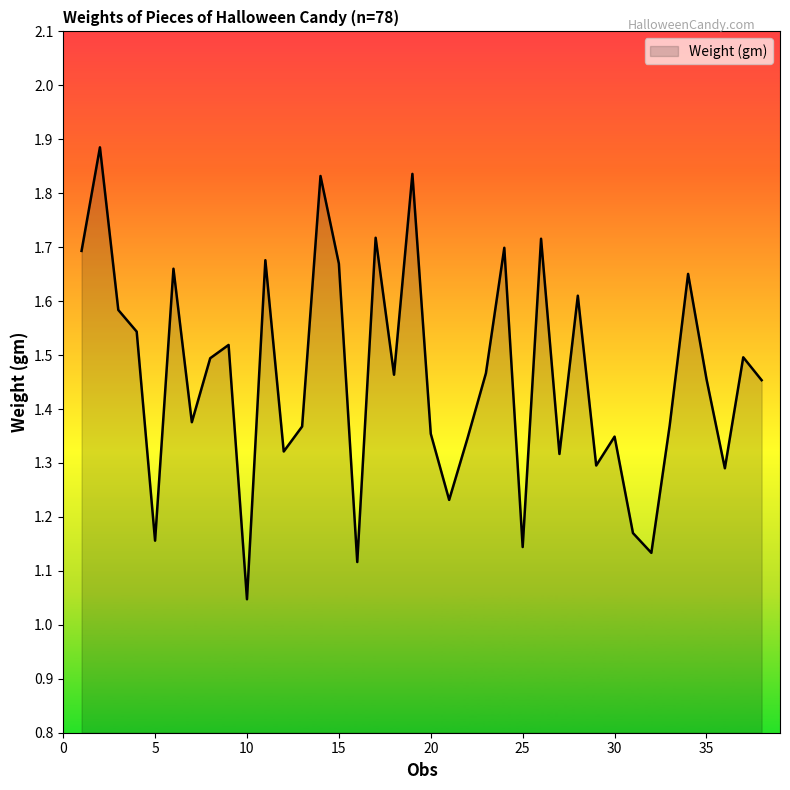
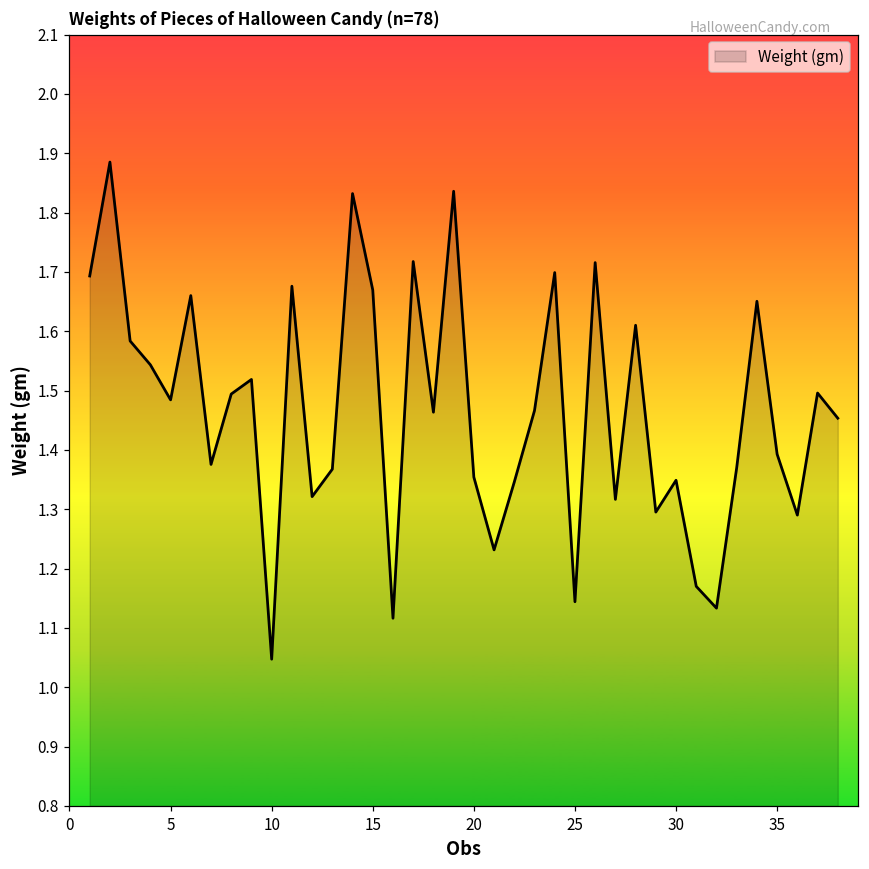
  {
-   "5": 1.16,
+   "5": 1.48,
    "10": 1.05,
    "15": 1.67,
    "20": 1.35,
    "25": 1.14,
    "30": 1.35,
-   "35": 1.46
+   "35": 1.39
  }
